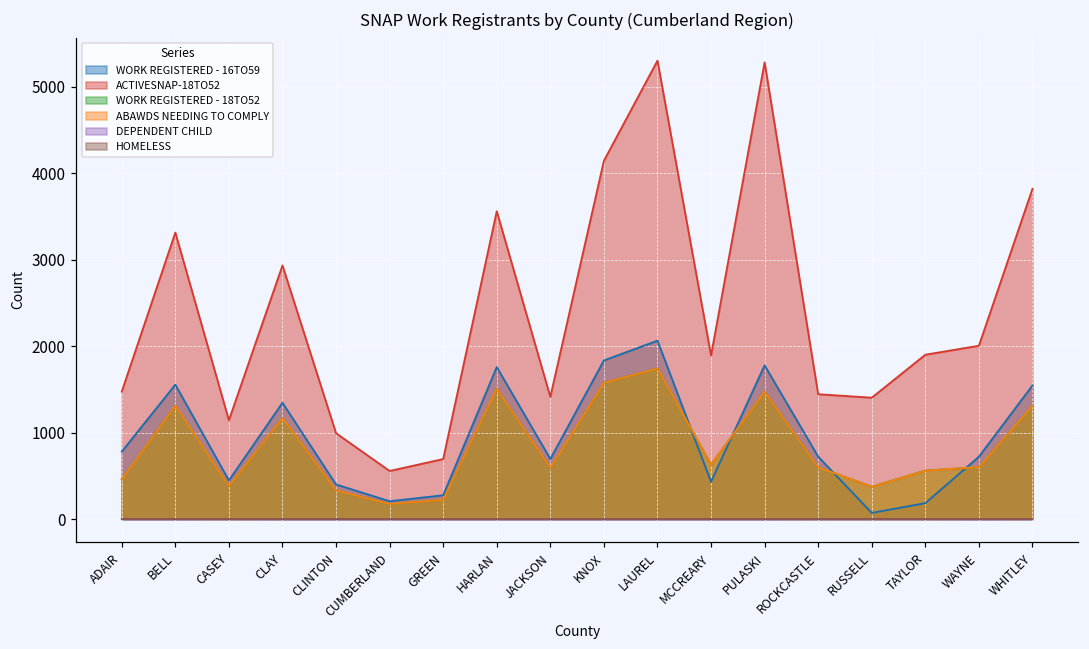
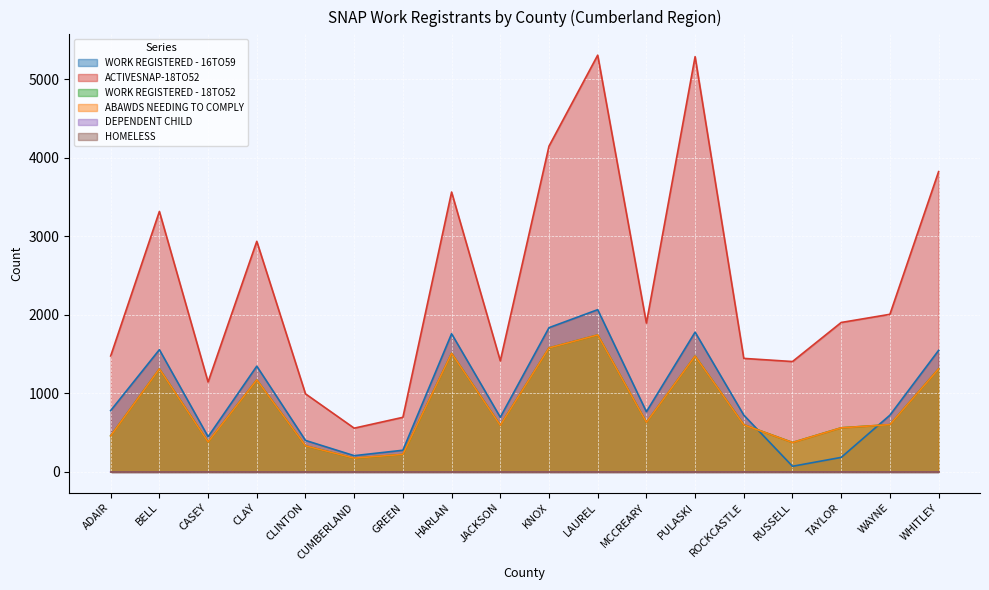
  {
    "WORK REGISTERED - 16TO59": {
      "ADAIR": 800,
      "BELL": 1600,
      "CASEY": 400,
      "CLAY": 1300,
      "CLINTON": 400,
      "GREEN": 300,
      "HARLAN": 1800,
      "JACKSON": 700,
      "KNOX": 1800,
      "LAUREL": 2100,
-     "MCCREARY": 400,
+     "MCCREARY": 800,
      "PULASKI": 1800,
      "ROCKCASTLE": 700,
      "RUSSELL": 100,
      "TAYLOR": 200,
      "WAYNE": 700,
      "WHITLEY": 1500
    }
  }
